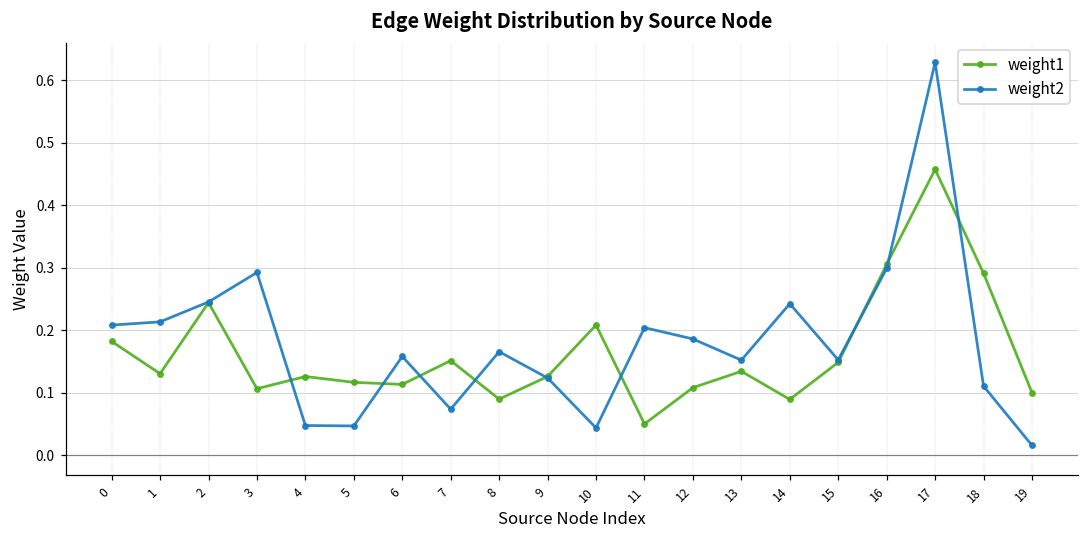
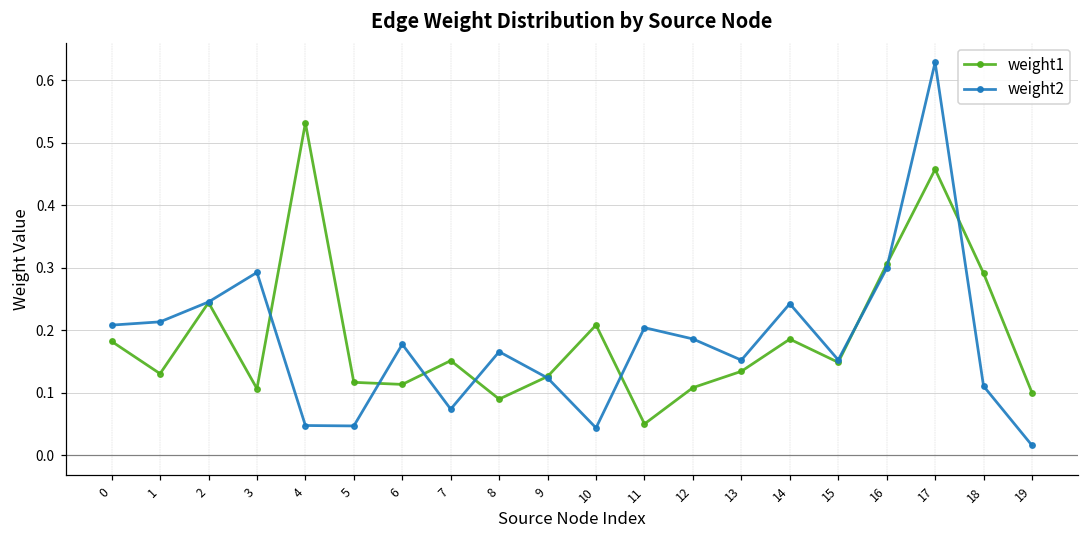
  {
    "weight1": {
      "0": 0.18,
      "1": 0.13,
      "3": 0.11,
-     "4": 0.13,
+     "4": 0.53,
      "5": 0.12,
      "6": 0.11,
      "7": 0.15,
      "8": 0.09,
      "10": 0.21,
      "11": 0.05,
      "12": 0.11,
      "13": 0.13,
-     "14": 0.09,
+     "14": 0.19,
      "16": 0.31,
      "17": 0.46,
      "18": 0.29,
      "19": 0.10
    },
    "weight2": {
      "0": 0.21,
      "1": 0.21,
      "3": 0.29,
      "4": 0.05,
      "5": 0.05,
-     "6": 0.16,
+     "6": 0.18,
      "7": 0.07,
      "8": 0.17,
      "10": 0.04,
      "11": 0.20,
      "12": 0.19,
      "13": 0.15,
      "14": 0.24,
      "16": 0.30,
      "17": 0.63,
      "18": 0.11,
      "19": 0.02
    }
  }
